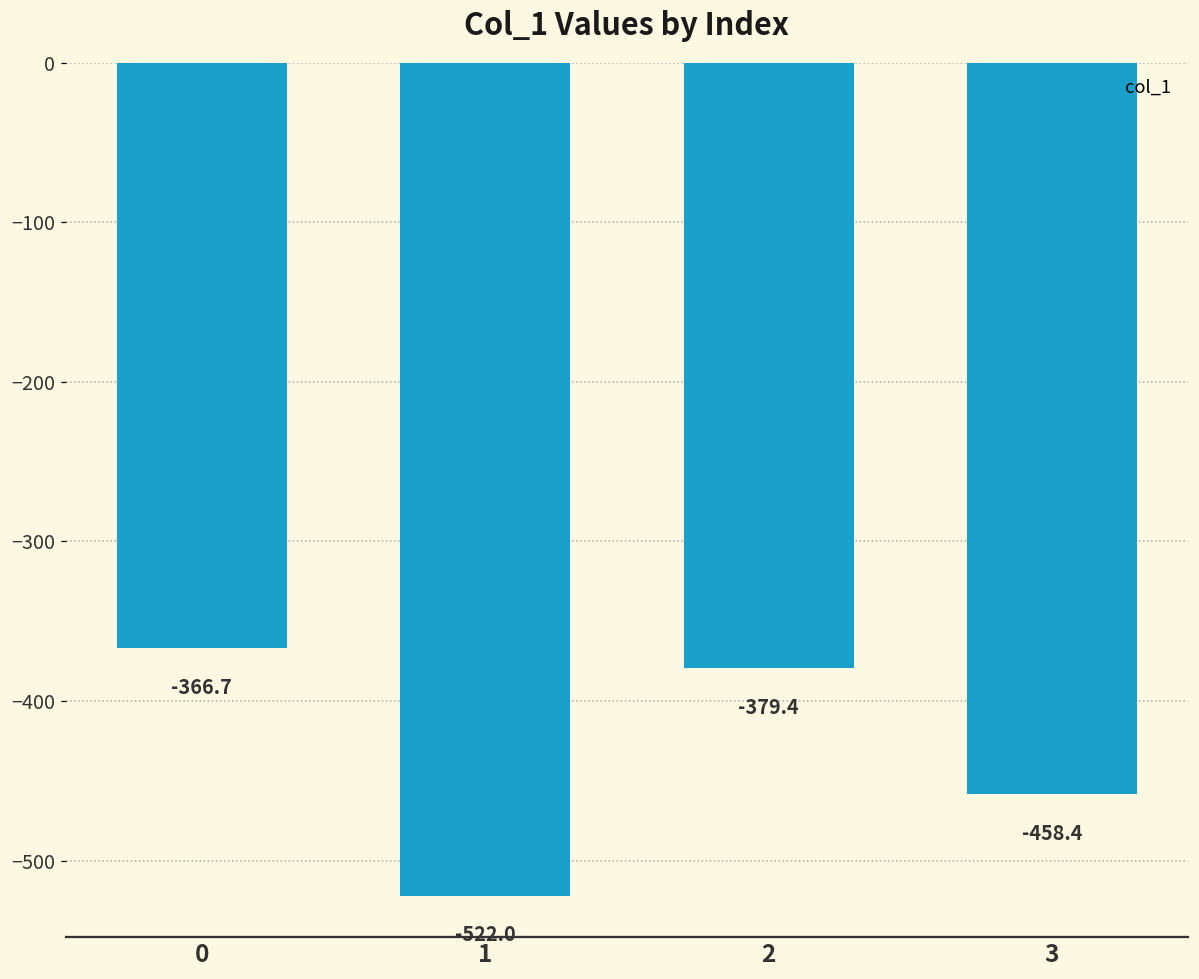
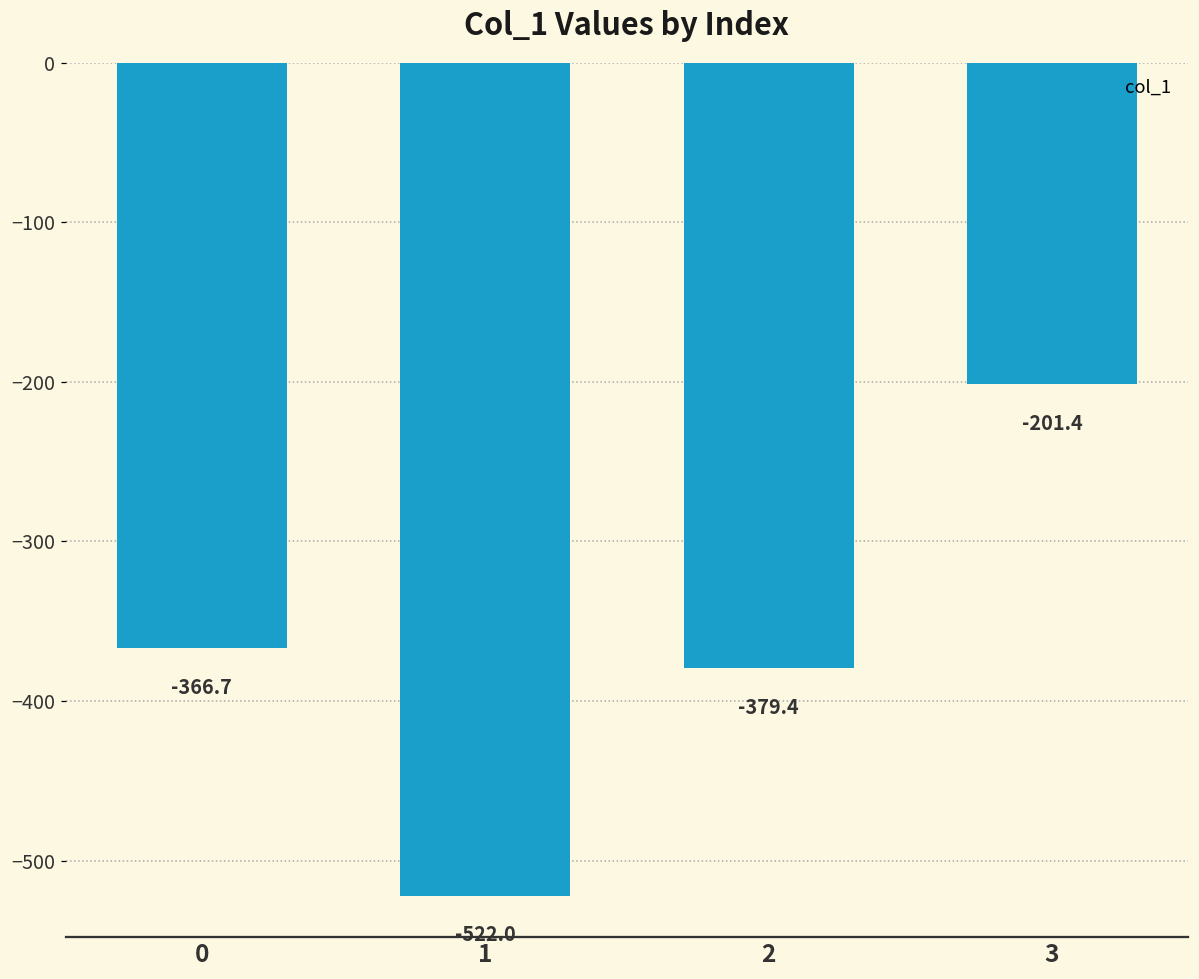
  {
-   "3": -458.4
+   "3": -201.4
  }
